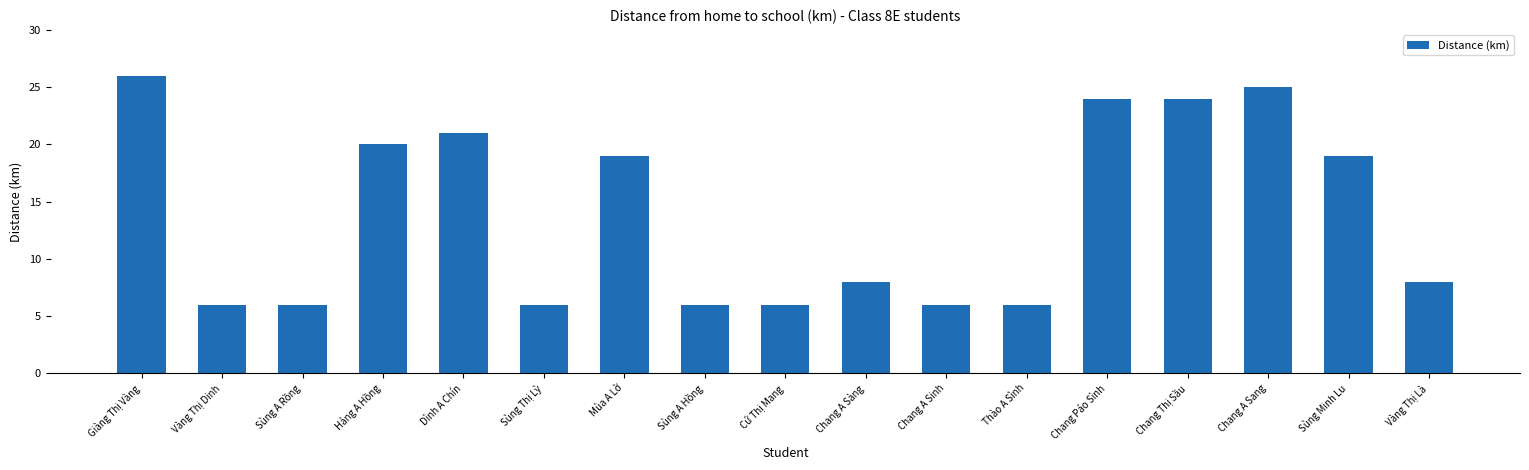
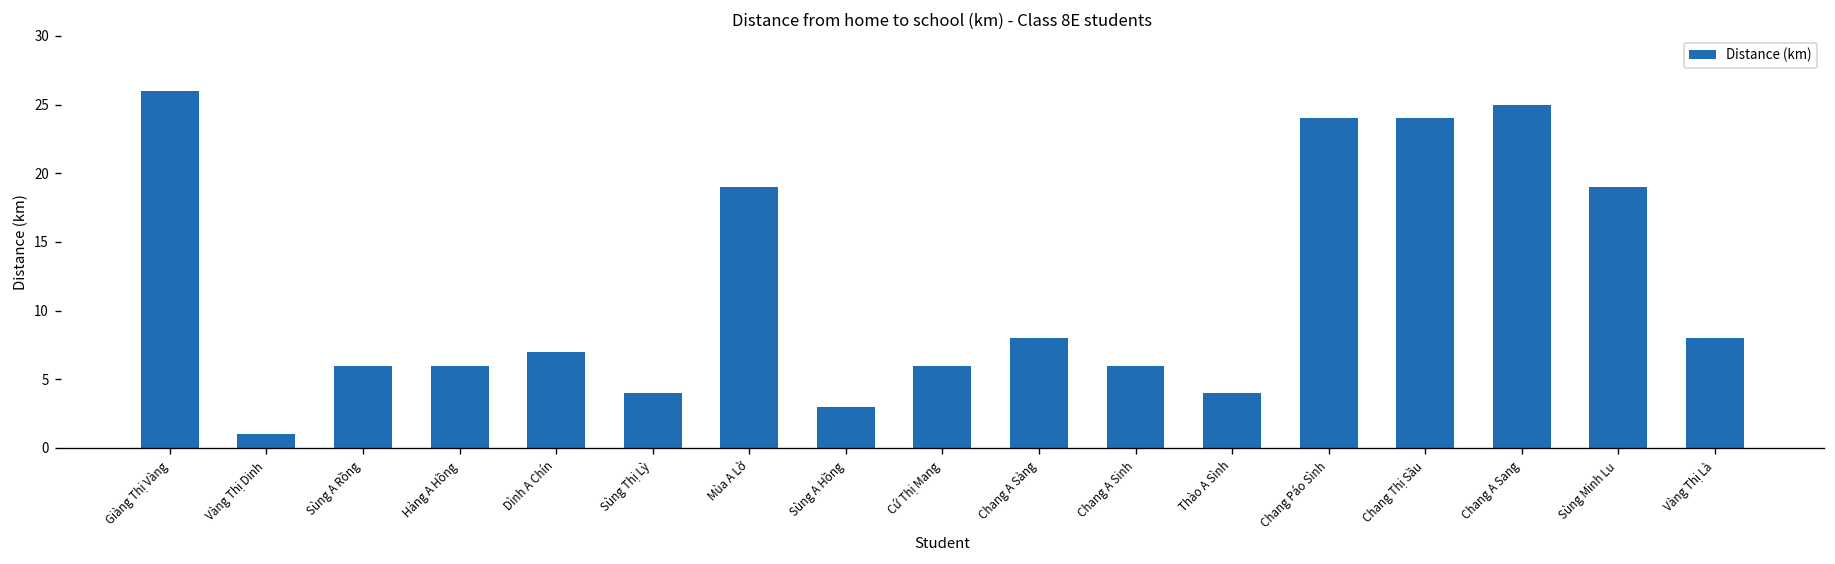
  {
    "Giàng Thị Vàng": 26,
-   "Vàng Thị Dinh": 6,
+   "Vàng Thị Dinh": 1,
    "Sùng A Rồng": 6,
-   "Hảng A Hồng": 20,
-   "Dình A Chín": 21,
-   "Sùng Thị Lỳ": 6,
+   "Hảng A Hồng": 6,
+   "Dình A Chín": 7,
+   "Sùng Thị Lỳ": 4,
    "Mùa A Lờ": 19,
-   "Sùng A Hồng": 6,
+   "Sùng A Hồng": 3,
    "Cứ Thị Mang": 6,
    "Chang A Sàng": 8,
    "Chang A Sinh": 6,
-   "Thào A Sình": 6,
+   "Thào A Sình": 4,
    "Chang Páo Sình": 24,
    "Chang Thị Sầu": 24,
    "Chang A Sang": 25,
    "Sùng Minh Lu": 19,
    "Vàng Thị Là": 8
  }
